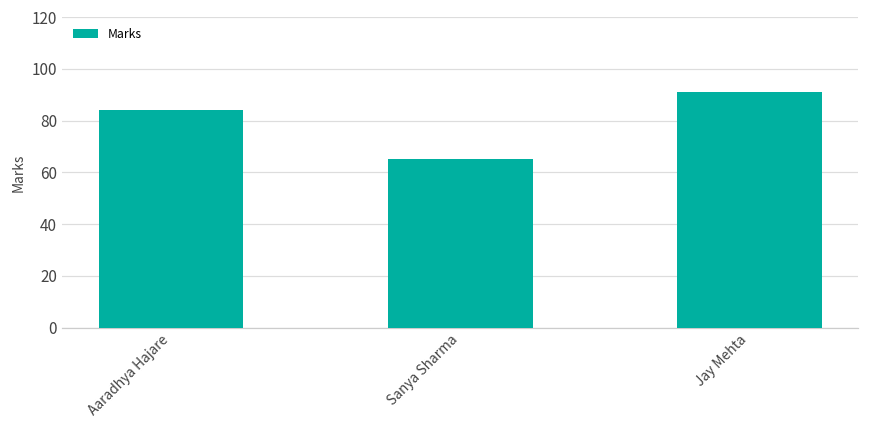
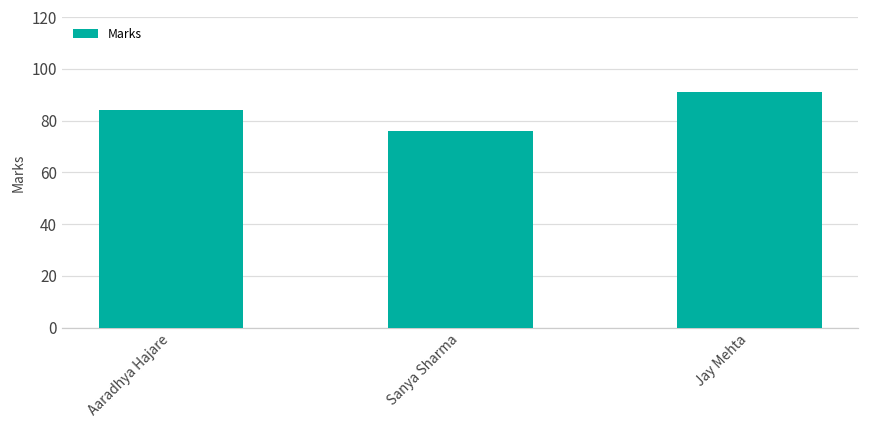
  {
    "Aaradhya Hajare": 84,
-   "Sanya Sharma": 65,
+   "Sanya Sharma": 76,
    "Jay Mehta": 91
  }
